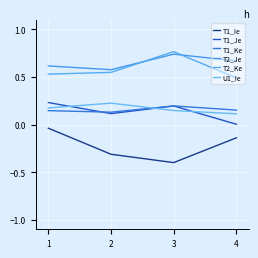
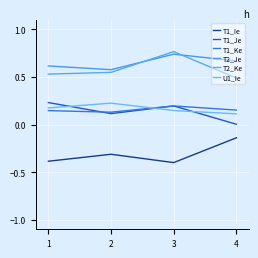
  {
    "T1_Ie": {
-     "1": 0.0,
+     "1": -0.4,
      "2": -0.3,
      "3": -0.4,
      "4": -0.1
    }
  }
